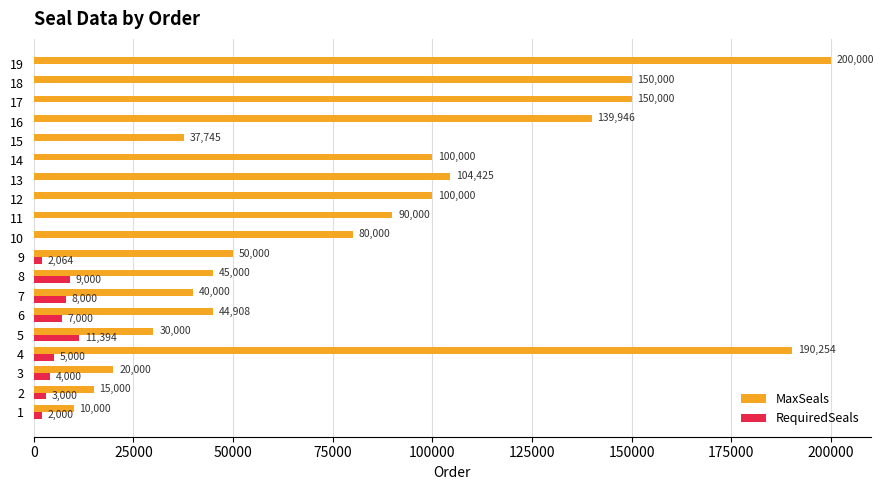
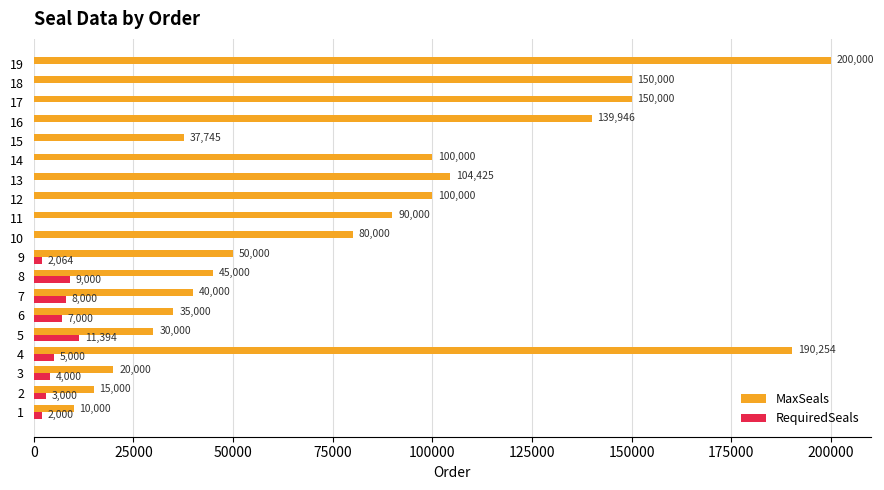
  {
    "MaxSeals": {
      "19": "200,000",
      "18": "150,000",
      "17": "150,000",
      "16": "139,946",
      "15": "37,745",
      "14": "100,000",
      "13": "104,425",
      "12": "100,000",
      "11": "90,000",
      "10": "80,000",
      "9": "50,000",
      "8": "45,000",
      "7": "40,000",
-     "6": "44,908",
+     "6": "35,000",
      "5": "30,000",
      "4": "190,254",
      "3": "20,000",
      "2": "15,000",
      "1": "10,000"
    },
    "RequiredSeals": {
      "9": "2,064",
      "8": "9,000",
      "7": "8,000",
      "6": "7,000",
      "5": "11,394",
      "4": "5,000",
      "3": "4,000",
      "2": "3,000",
      "1": "2,000"
    }
  }
